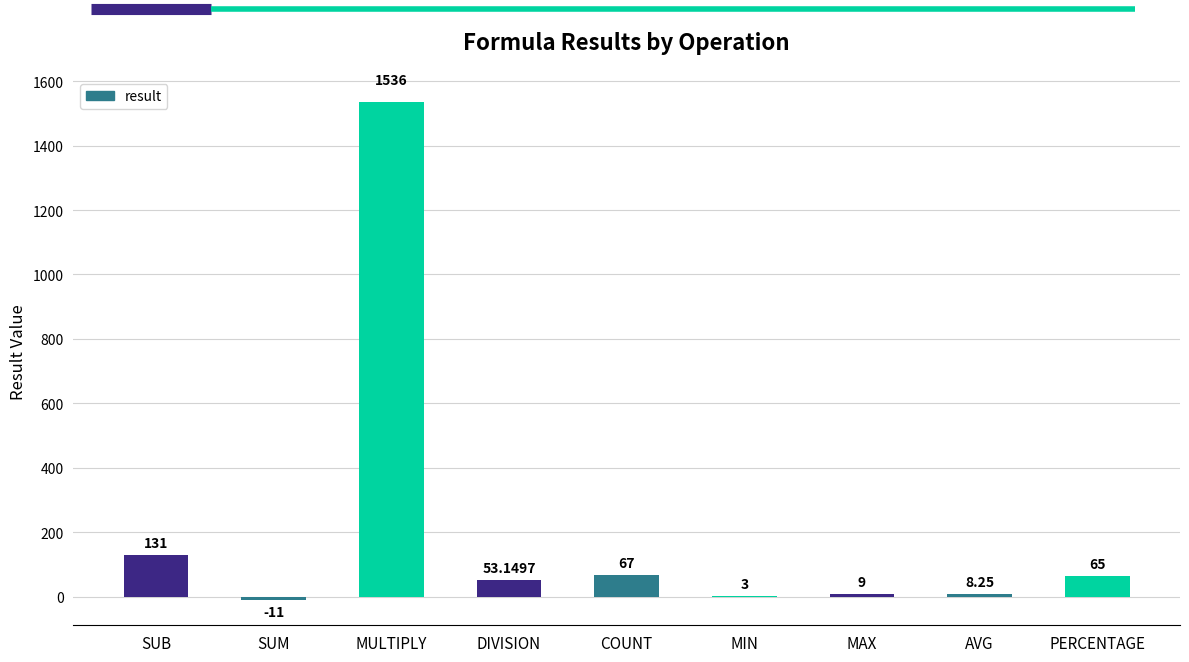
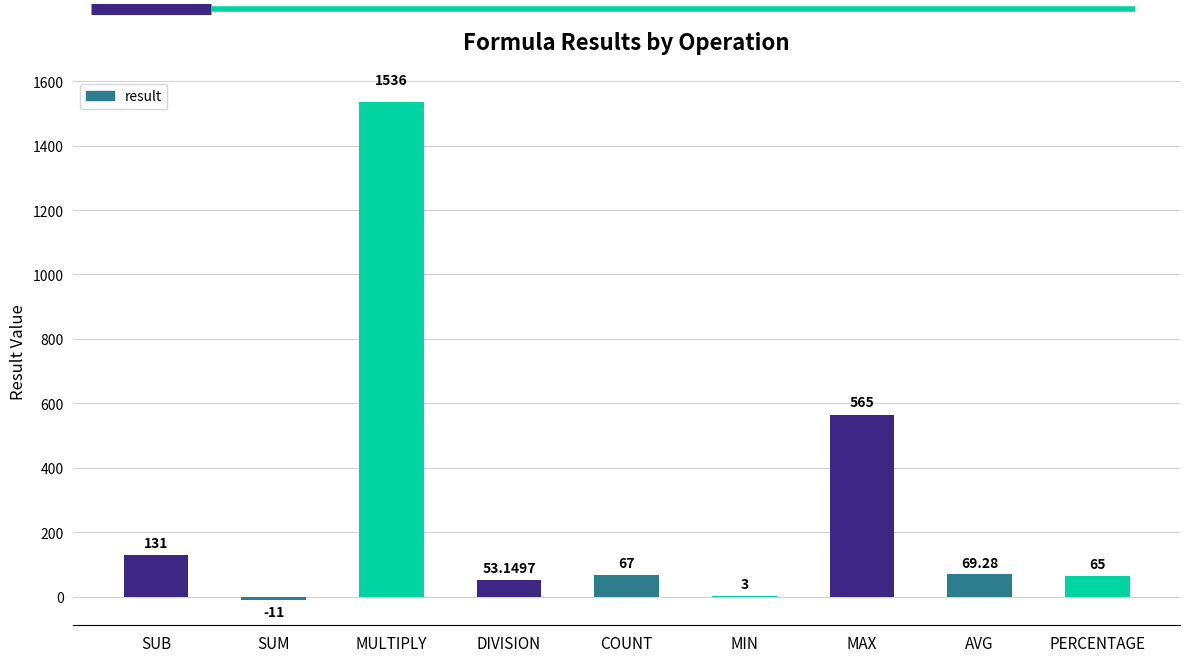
  {
    "SUB": 131,
    "SUM": -11,
    "MULTIPLY": 1536,
    "DIVISION": 53.1497,
    "COUNT": 67,
    "MIN": 3,
-   "MAX": 9,
-   "AVG": 8.25,
+   "MAX": 565,
+   "AVG": 69.28,
    "PERCENTAGE": 65
  }
